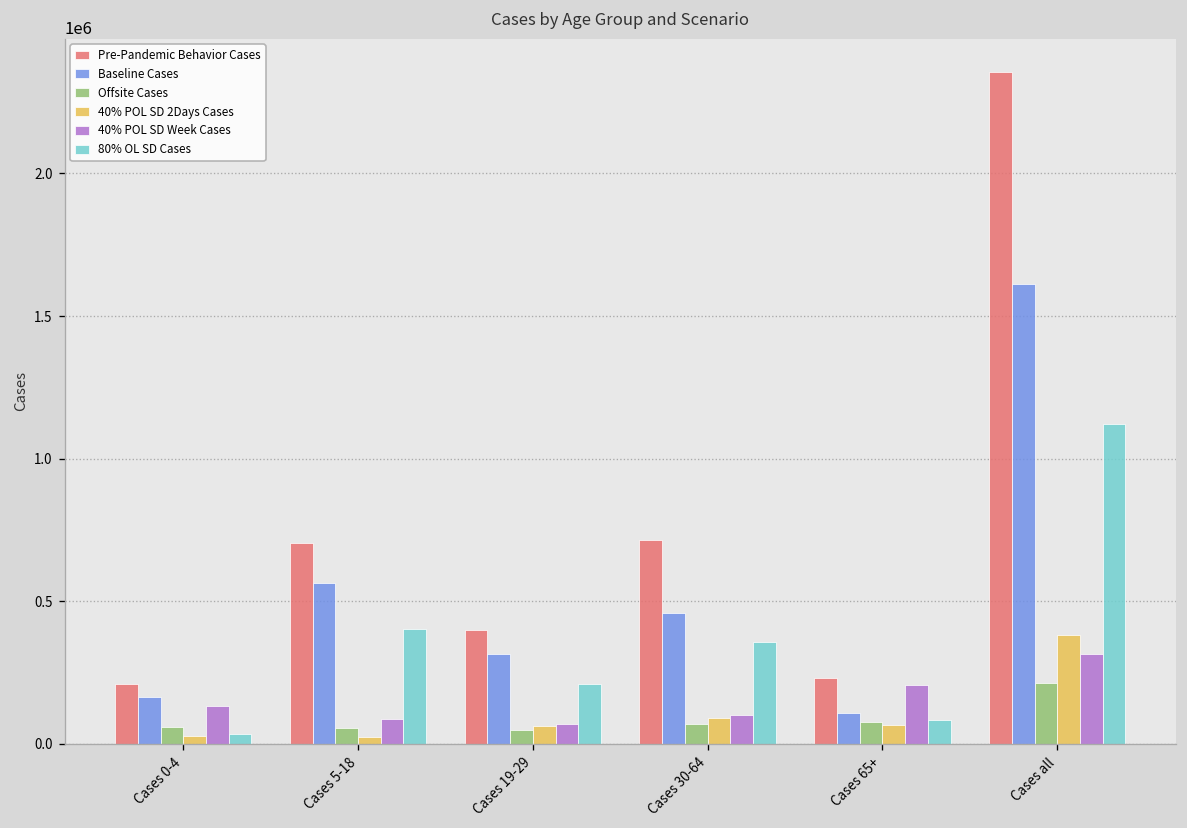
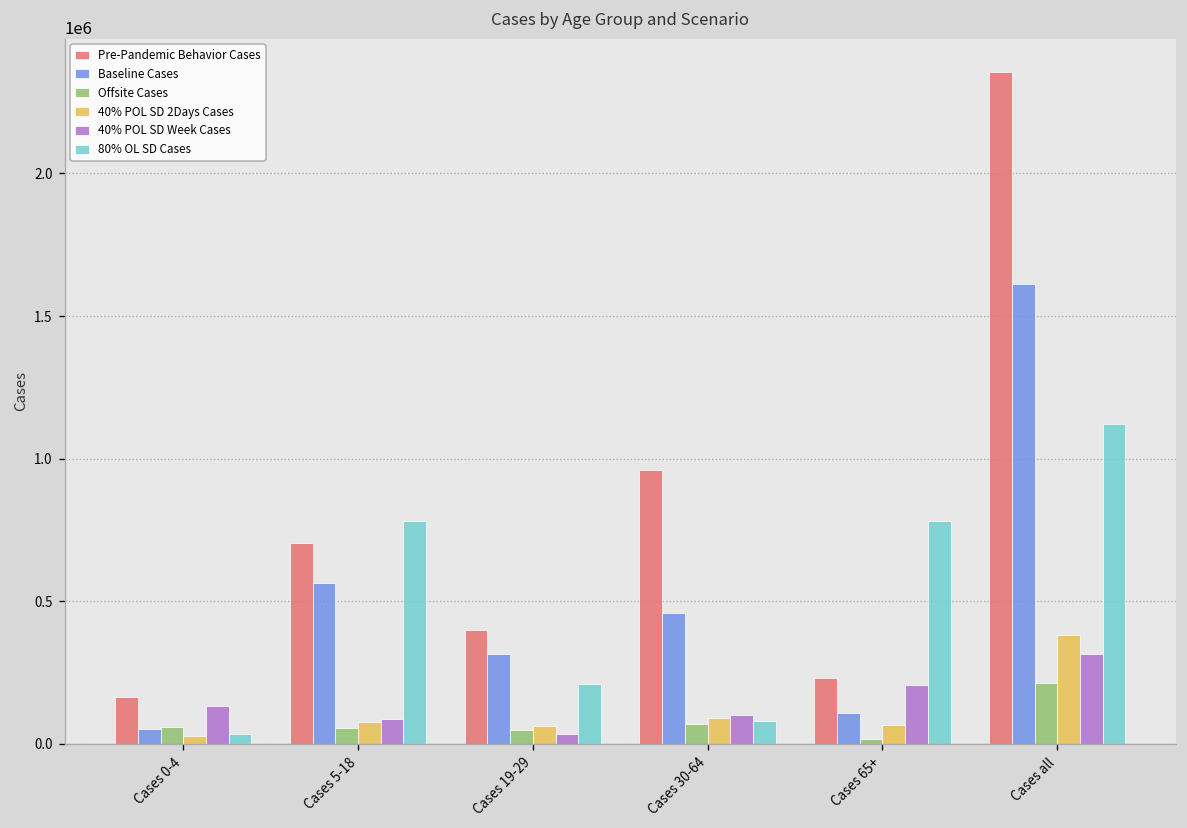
  {
    "Pre-Pandemic Behavior Cases": {
-     "Cases 0-4": 210000,
+     "Cases 0-4": 170000,
      "Cases 5-18": 710000,
      "Cases 19-29": 400000,
-     "Cases 30-64": 710000,
+     "Cases 30-64": 960000,
      "Cases 65+": 230000,
      "Cases all": 2360000
    },
    "Baseline Cases": {
-     "Cases 0-4": 160000,
+     "Cases 0-4": 50000,
      "Cases 5-18": 560000,
      "Cases 19-29": 310000,
      "Cases 30-64": 460000,
      "Cases 65+": 110000,
      "Cases all": 1610000
    },
    "Offsite Cases": {
      "Cases 0-4": 60000,
      "Cases 5-18": 50000,
      "Cases 19-29": 50000,
      "Cases 30-64": 70000,
-     "Cases 65+": 80000,
+     "Cases 65+": 20000,
      "Cases all": 210000
    },
    "40% POL SD 2Days Cases": {
      "Cases 0-4": 30000,
-     "Cases 5-18": 20000,
+     "Cases 5-18": 80000,
      "Cases 19-29": 60000,
      "Cases 30-64": 90000,
      "Cases 65+": 60000,
      "Cases all": 380000
    },
    "40% POL SD Week Cases": {
      "Cases 0-4": 130000,
      "Cases 5-18": 90000,
-     "Cases 19-29": 70000,
+     "Cases 19-29": 40000,
      "Cases 30-64": 100000,
      "Cases 65+": 210000,
      "Cases all": 310000
    },
    "80% OL SD Cases": {
      "Cases 0-4": 40000,
-     "Cases 5-18": 400000,
+     "Cases 5-18": 780000,
      "Cases 19-29": 210000,
-     "Cases 30-64": 360000,
-     "Cases 65+": 80000,
+     "Cases 30-64": 80000,
+     "Cases 65+": 780000,
      "Cases all": 1120000
    }
  }
